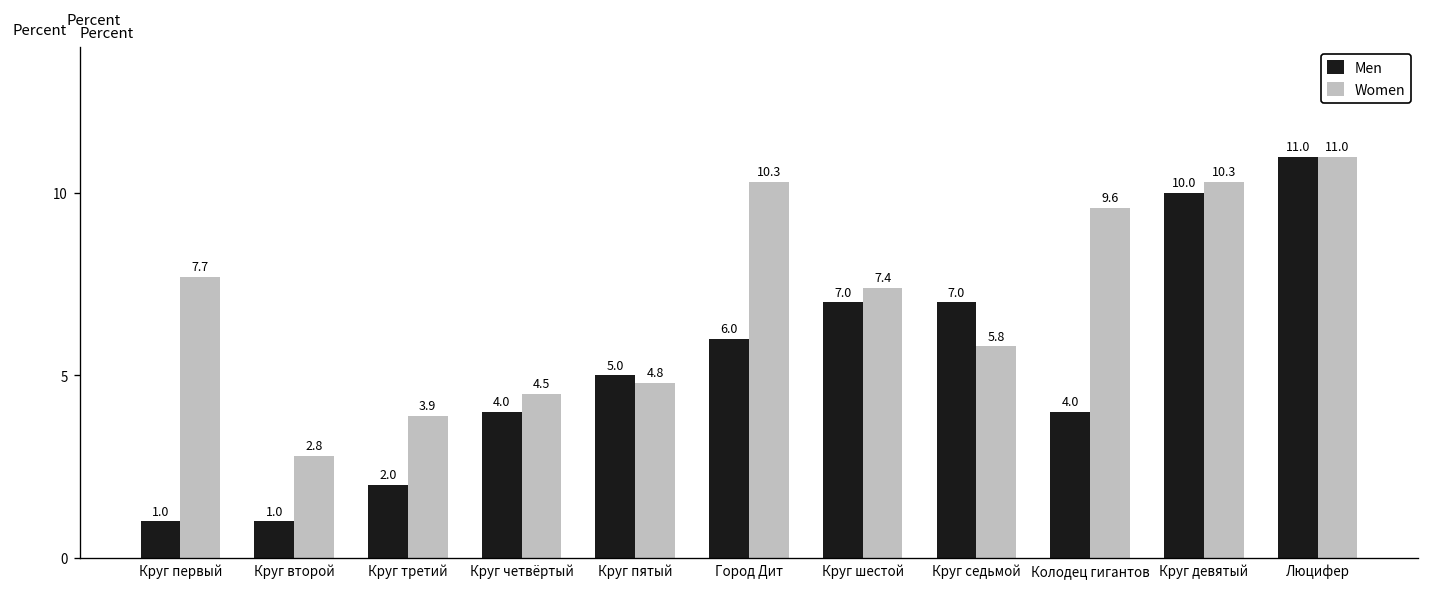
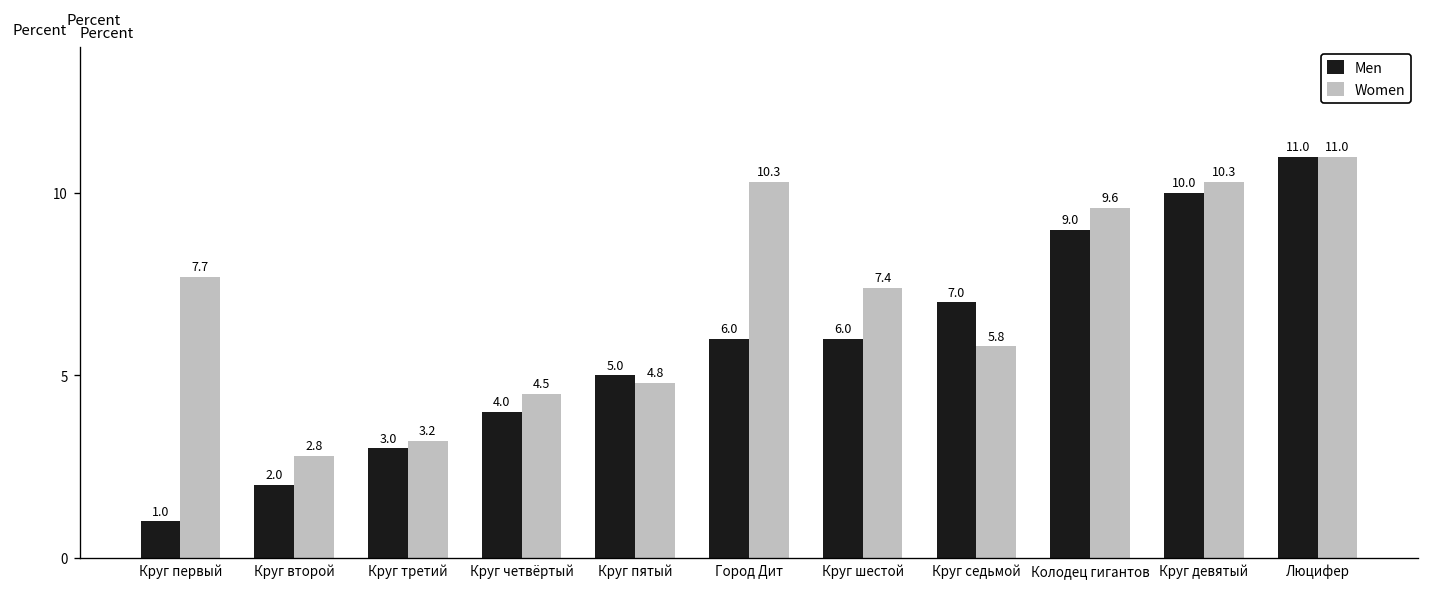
  {
    "Men": {
      "Круг первый": 1.0,
-     "Круг второй": 1.0,
-     "Круг третий": 2.0,
+     "Круг второй": 2.0,
+     "Круг третий": 3.0,
      "Круг четвёртый": 4.0,
      "Круг пятый": 5.0,
      "Город Дит": 6.0,
-     "Круг шестой": 7.0,
+     "Круг шестой": 6.0,
      "Круг седьмой": 7.0,
-     "Колодец гигантов": 4.0,
+     "Колодец гигантов": 9.0,
      "Круг девятый": 10.0,
      "Люцифер": 11.0
    },
    "Women": {
      "Круг первый": 7.7,
      "Круг второй": 2.8,
-     "Круг третий": 3.9,
+     "Круг третий": 3.2,
      "Круг четвёртый": 4.5,
      "Круг пятый": 4.8,
      "Город Дит": 10.3,
      "Круг шестой": 7.4,
      "Круг седьмой": 5.8,
      "Колодец гигантов": 9.6,
      "Круг девятый": 10.3,
      "Люцифер": 11.0
    }
  }
